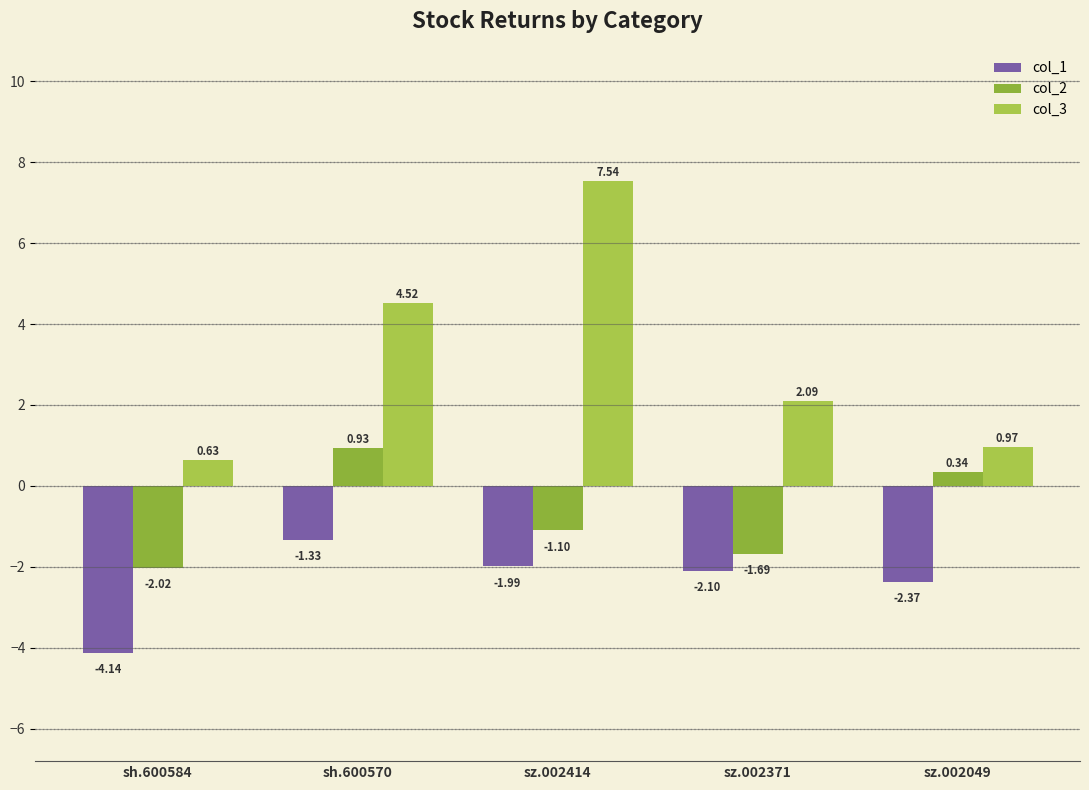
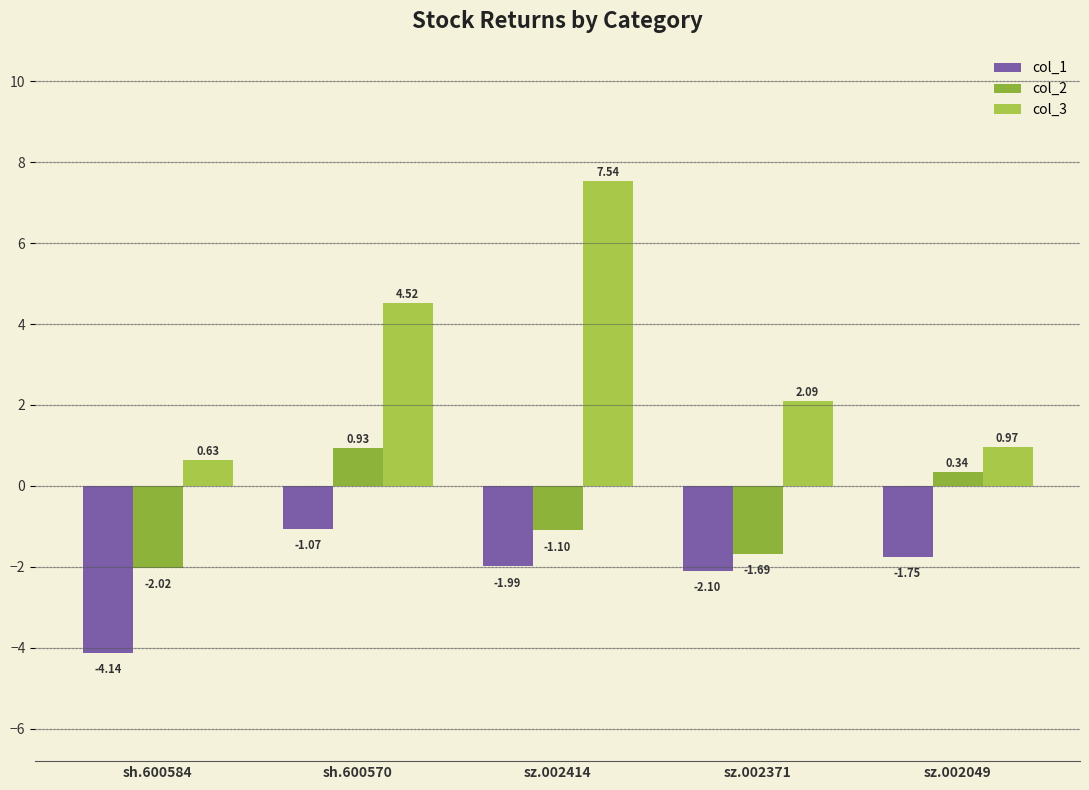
  {
    "col_1": {
      "sh.600584": -4.14,
-     "sh.600570": -1.33,
+     "sh.600570": -1.07,
      "sz.002414": -1.99,
      "sz.002371": -2.10,
-     "sz.002049": -2.37
+     "sz.002049": -1.75
    }
  }
